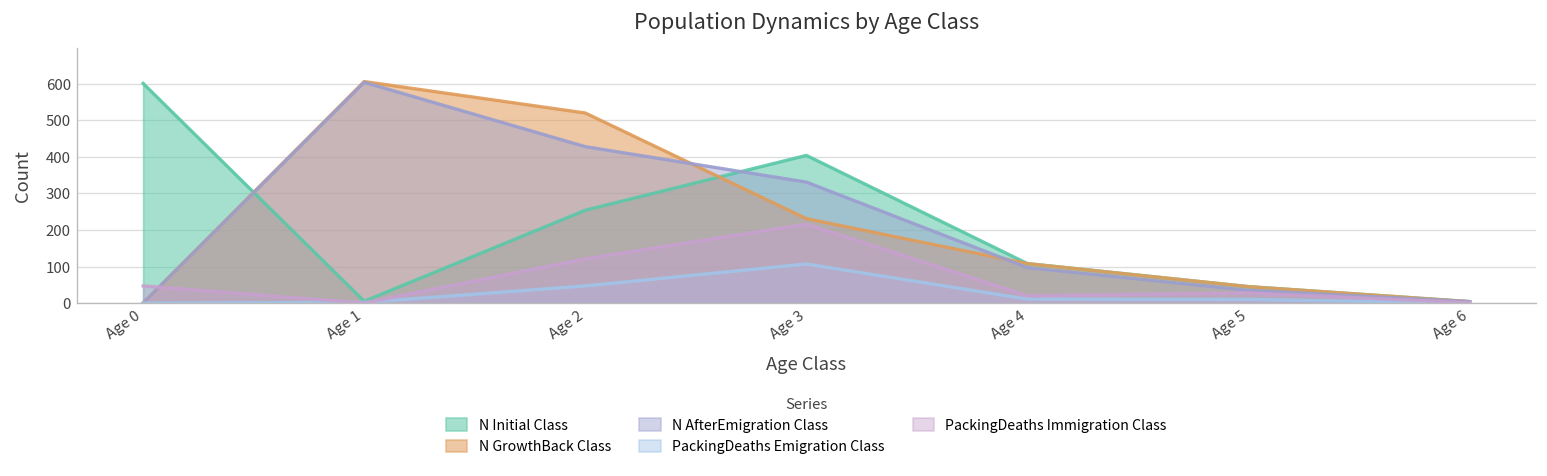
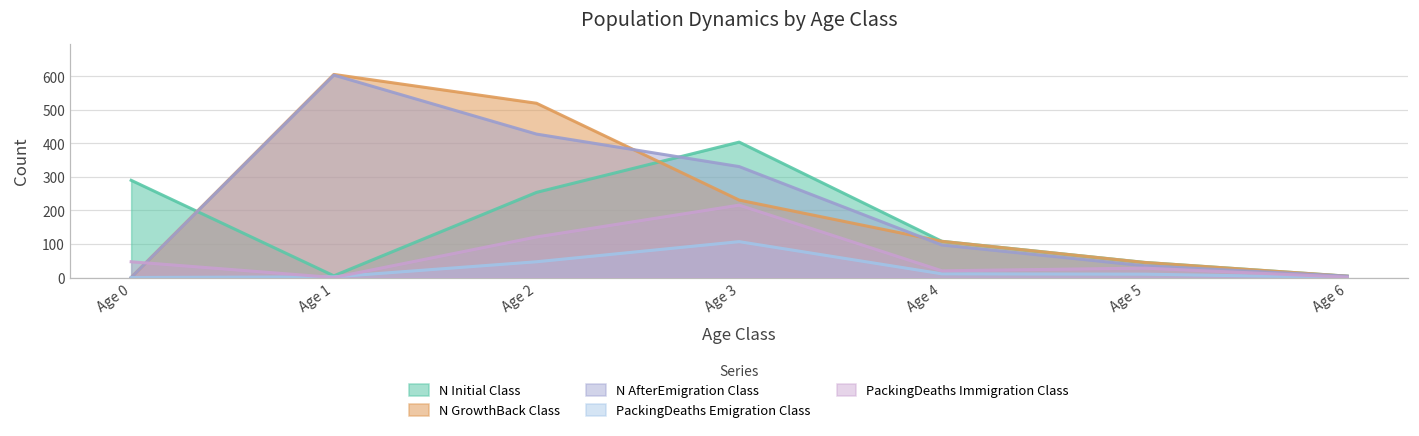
  {
    "N Initial Class": {
-     "Age 0": 600,
+     "Age 0": 290,
      "Age 2": 250,
      "Age 3": 400
    },
    "N GrowthBack Class": {
      "Age 2": 520,
      "Age 3": 230
    }
  }
